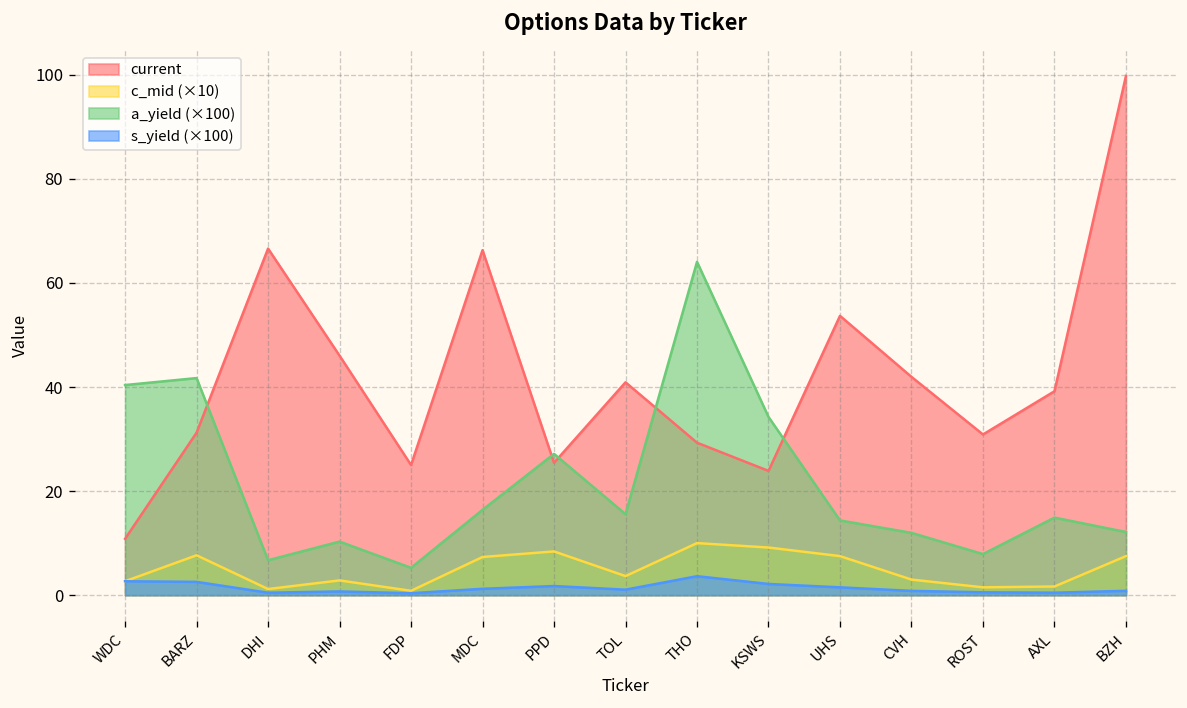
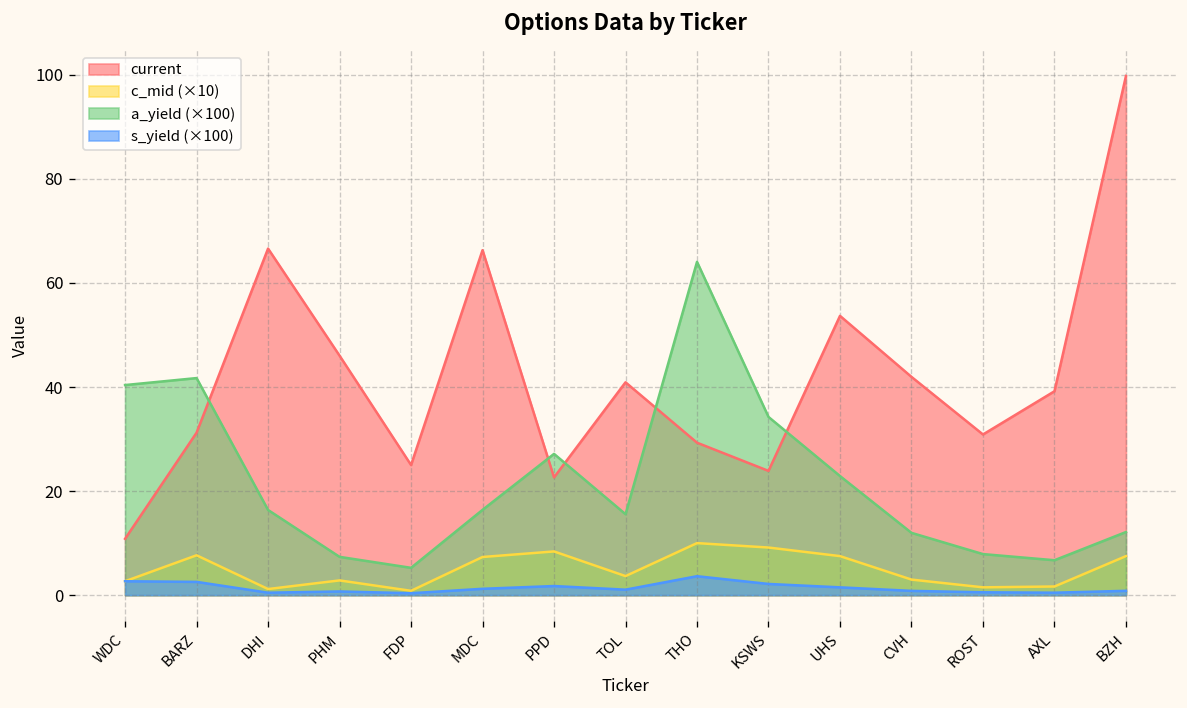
  {
    "current": {
      "WDC": 11,
      "BARZ": 31,
      "DHI": 67,
      "PHM": 46,
      "FDP": 25,
      "MDC": 66,
-     "PPD": 25,
+     "PPD": 23,
      "TOL": 41,
      "THO": 29,
      "KSWS": 24,
      "UHS": 54,
      "CVH": 42,
      "ROST": 31,
      "AXL": 39,
      "BZH": 100
    },
    "c_mid (×10)": {
      "BARZ": 8,
      "DHI": 1,
      "PHM": 3,
      "MDC": 7,
      "PPD": 8,
      "TOL": 4,
      "THO": 10,
      "KSWS": 9,
      "UHS": 8,
      "CVH": 3,
      "ROST": 2,
      "AXL": 2,
      "BZH": 8
    },
    "a_yield (×100)": {
      "WDC": 40,
      "BARZ": 42,
-     "DHI": 7,
-     "PHM": 10,
+     "DHI": 16,
+     "PHM": 7,
      "FDP": 5,
      "MDC": 16,
      "PPD": 27,
      "TOL": 16,
      "THO": 64,
      "KSWS": 34,
-     "UHS": 14,
+     "UHS": 23,
      "CVH": 12,
      "ROST": 8,
-     "AXL": 15,
+     "AXL": 7,
      "BZH": 12
    },
    "s_yield (×100)": {
      "BARZ": 3,
      "DHI": 0,
      "PHM": 1,
      "MDC": 1,
      "PPD": 2,
      "TOL": 1,
      "THO": 4,
      "KSWS": 2,
      "UHS": 2,
      "CVH": 1,
      "ROST": 1,
      "AXL": 0,
      "BZH": 1
    }
  }
